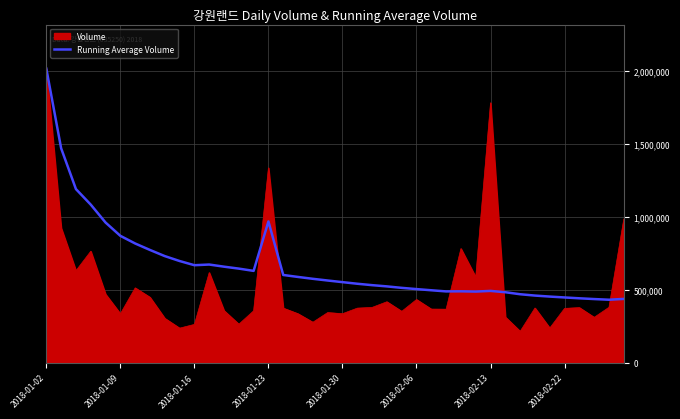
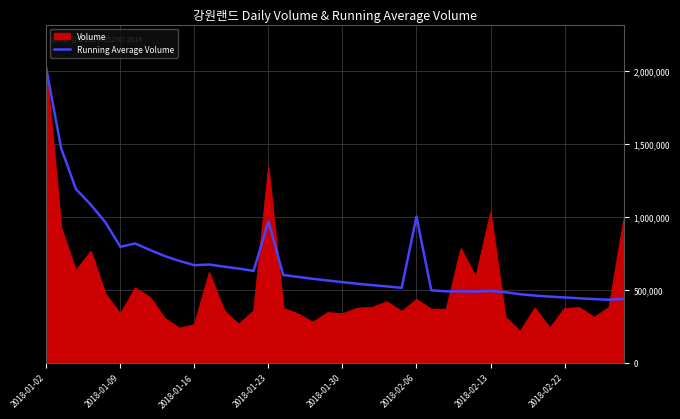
  {
    "Volume": {
      "2018-01-09": "340,000",
      "2018-01-16": "260,000",
      "2018-01-23": "1,330,000",
      "2018-01-30": "340,000",
      "2018-02-06": "430,000",
-     "2018-02-13": "1,780,000",
+     "2018-02-13": "1,030,000",
      "2018-02-22": "370,000"
    },
    "Running Average Volume": {
-     "2018-01-09": "870,000",
+     "2018-01-09": "790,000",
      "2018-01-16": "670,000",
      "2018-01-23": "970,000",
      "2018-01-30": "550,000",
-     "2018-02-06": "500,000",
+     "2018-02-06": "1,000,000",
      "2018-02-13": "490,000",
      "2018-02-22": "450,000"
    }
  }
